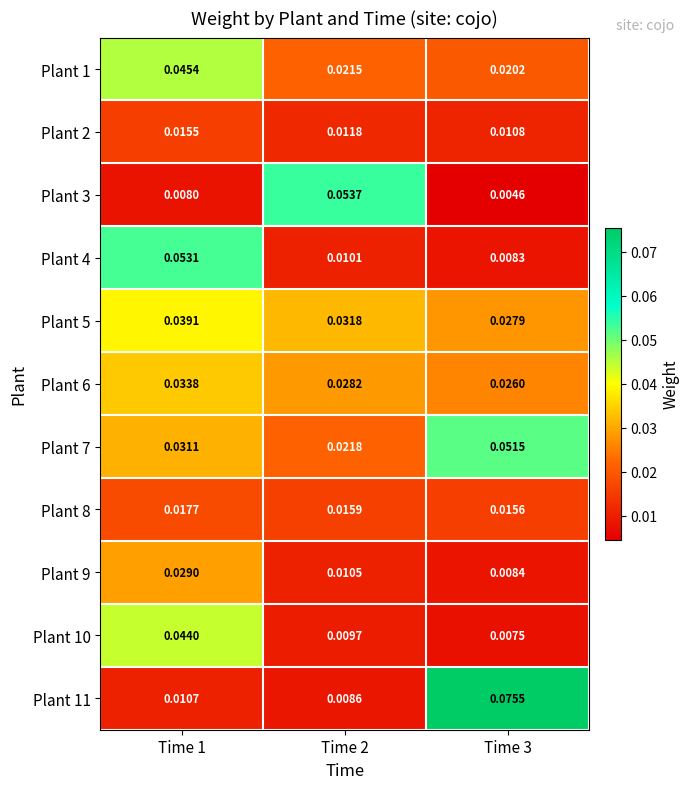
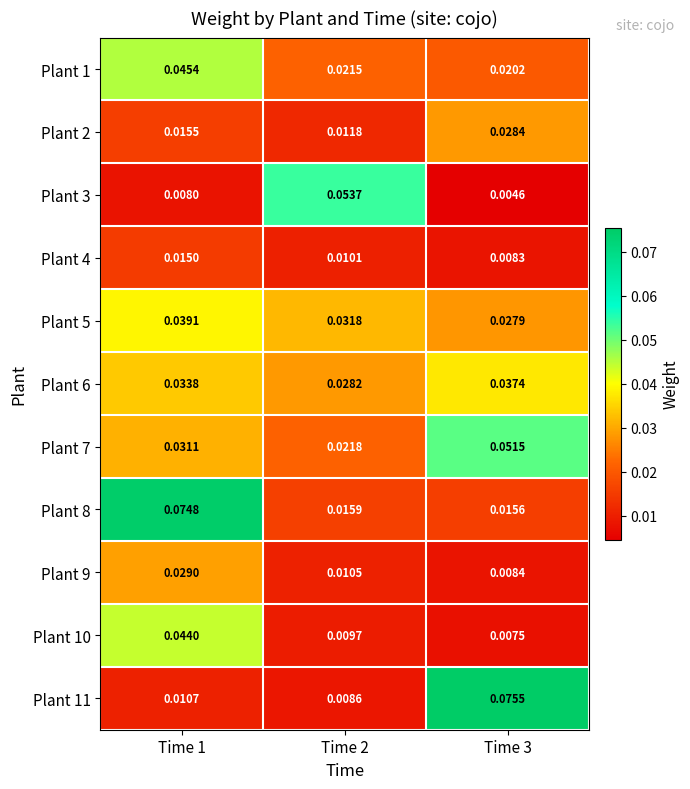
  {
    "Plant 1": {
      "Time 1": 0.0454,
      "Time 2": 0.0215,
      "Time 3": 0.0202
    },
    "Plant 2": {
      "Time 1": 0.0155,
      "Time 2": 0.0118,
-     "Time 3": 0.0108
+     "Time 3": 0.0284
    },
    "Plant 3": {
      "Time 1": 0.0080,
      "Time 2": 0.0537,
      "Time 3": 0.0046
    },
    "Plant 4": {
-     "Time 1": 0.0531,
+     "Time 1": 0.0150,
      "Time 2": 0.0101,
      "Time 3": 0.0083
    },
    "Plant 5": {
      "Time 1": 0.0391,
      "Time 2": 0.0318,
      "Time 3": 0.0279
    },
    "Plant 6": {
      "Time 1": 0.0338,
      "Time 2": 0.0282,
-     "Time 3": 0.0260
+     "Time 3": 0.0374
    },
    "Plant 7": {
      "Time 1": 0.0311,
      "Time 2": 0.0218,
      "Time 3": 0.0515
    },
    "Plant 8": {
-     "Time 1": 0.0177,
+     "Time 1": 0.0748,
      "Time 2": 0.0159,
      "Time 3": 0.0156
    },
    "Plant 9": {
      "Time 1": 0.0290,
      "Time 2": 0.0105,
      "Time 3": 0.0084
    },
    "Plant 10": {
      "Time 1": 0.0440,
      "Time 2": 0.0097,
      "Time 3": 0.0075
    },
    "Plant 11": {
      "Time 1": 0.0107,
      "Time 2": 0.0086,
      "Time 3": 0.0755
    }
  }
